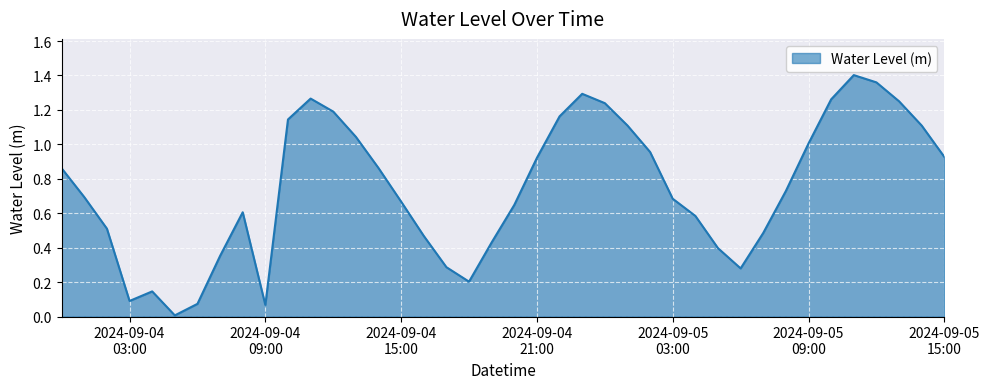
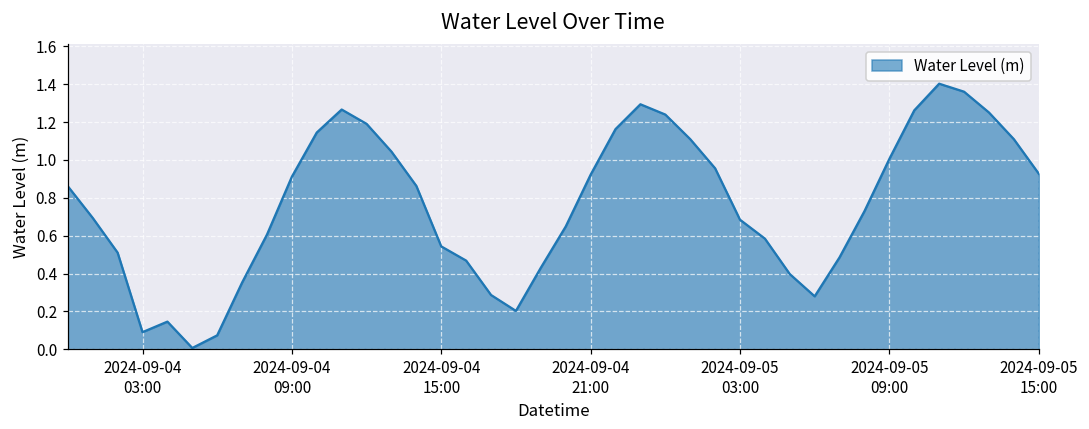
  {
    "2024-09-04 03:00": 0.09,
-   "2024-09-04 09:00": 0.07,
-   "2024-09-04 15:00": 0.67,
+   "2024-09-04 09:00": 0.91,
+   "2024-09-04 15:00": 0.54,
    "2024-09-04 21:00": 0.92,
    "2024-09-05 03:00": 0.68,
    "2024-09-05 09:00": 1.01,
    "2024-09-05 15:00": 0.93
  }
